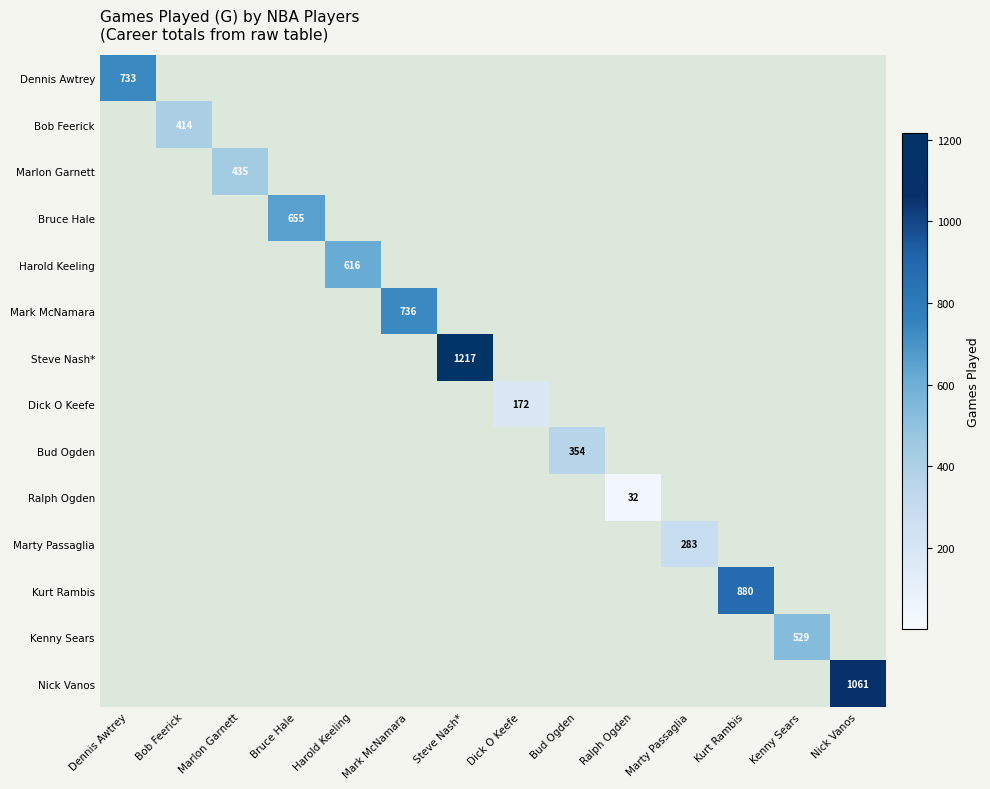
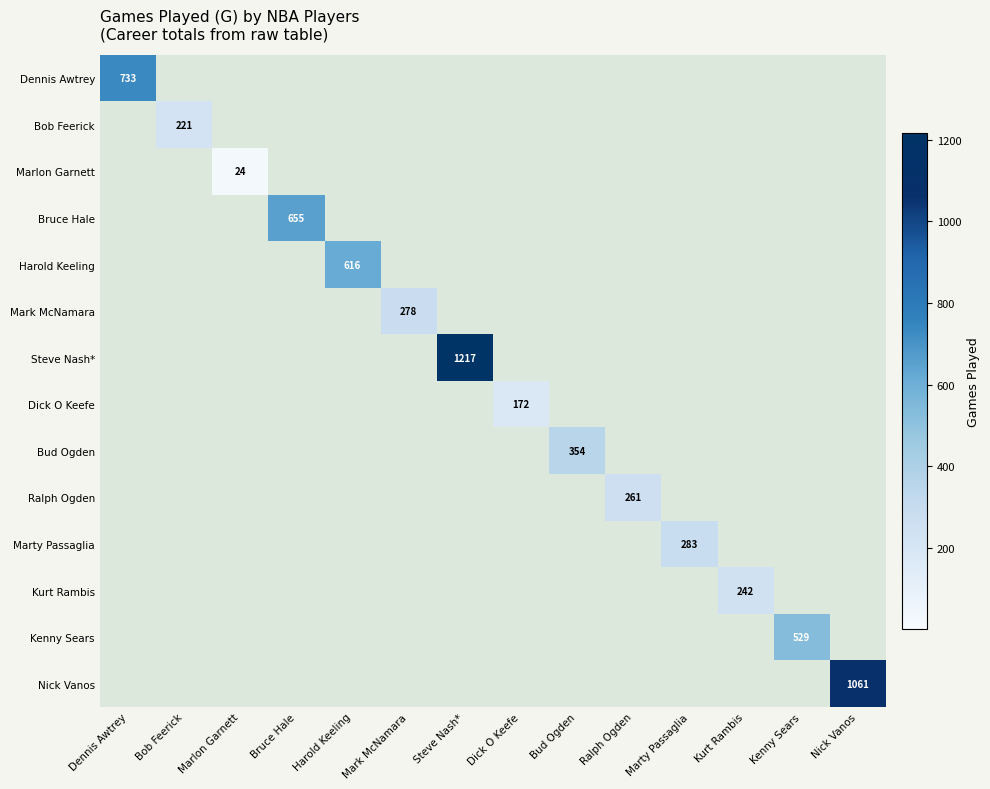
  {
    "Dennis Awtrey": {
      "Dennis Awtrey": 733
    },
    "Bob Feerick": {
-     "Bob Feerick": 414
+     "Bob Feerick": 221
    },
    "Marlon Garnett": {
-     "Marlon Garnett": 435
+     "Marlon Garnett": 24
    },
    "Bruce Hale": {
      "Bruce Hale": 655
    },
    "Harold Keeling": {
      "Harold Keeling": 616
    },
    "Mark McNamara": {
-     "Mark McNamara": 736
+     "Mark McNamara": 278
    },
    "Steve Nash*": {
      "Steve Nash*": 1217
    },
    "Dick O Keefe": {
      "Dick O Keefe": 172
    },
    "Bud Ogden": {
      "Bud Ogden": 354
    },
    "Ralph Ogden": {
-     "Ralph Ogden": 32
+     "Ralph Ogden": 261
    },
    "Marty Passaglia": {
      "Marty Passaglia": 283
    },
    "Kurt Rambis": {
-     "Kurt Rambis": 880
+     "Kurt Rambis": 242
    },
    "Kenny Sears": {
      "Kenny Sears": 529
    },
    "Nick Vanos": {
      "Nick Vanos": 1061
    }
  }
